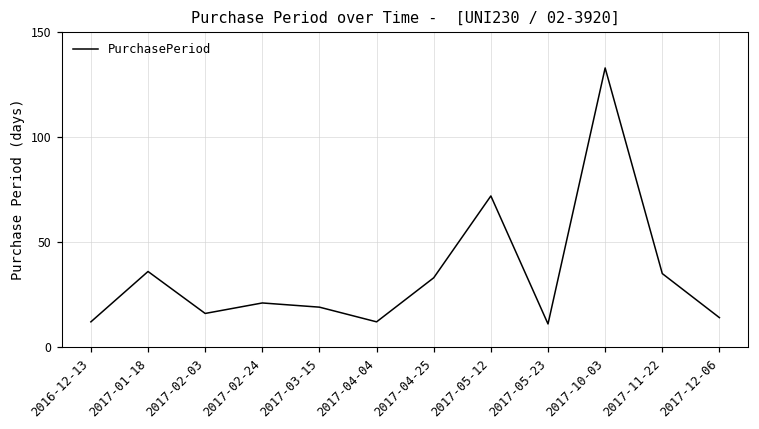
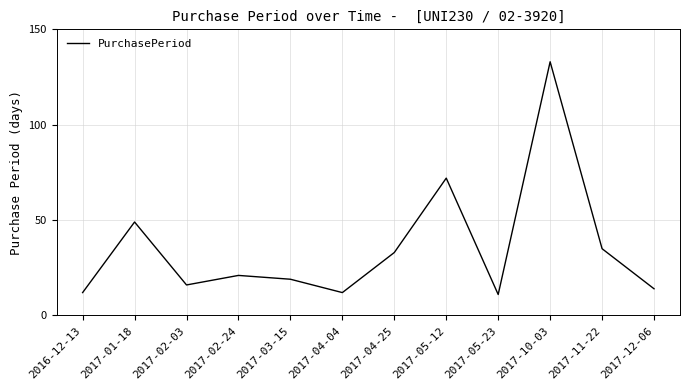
  {
    "2016-12-13": 12,
-   "2017-01-18": 36,
+   "2017-01-18": 49,
    "2017-02-03": 16,
    "2017-02-24": 21,
    "2017-03-15": 19,
    "2017-04-04": 12,
    "2017-04-25": 33,
    "2017-05-12": 72,
    "2017-05-23": 11,
    "2017-10-03": 133,
    "2017-11-22": 35,
    "2017-12-06": 14
  }
